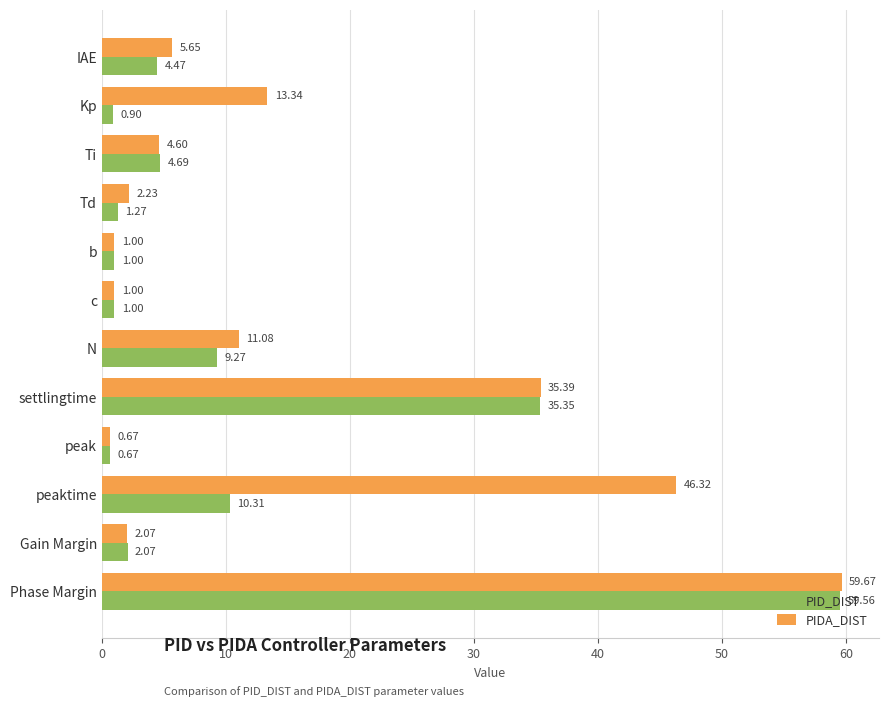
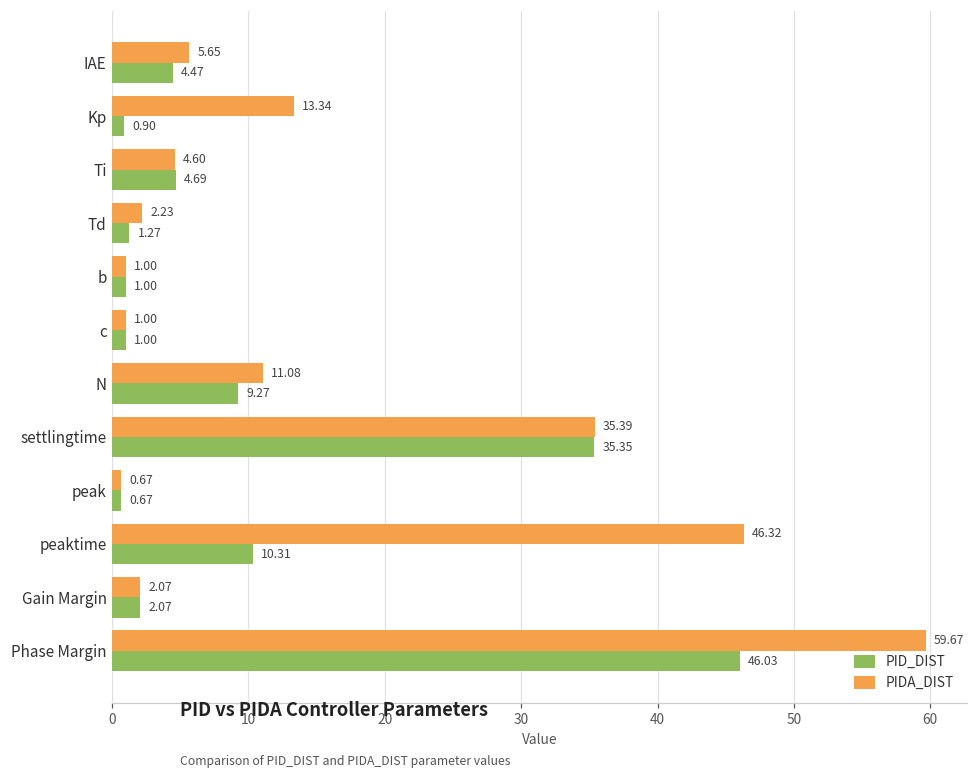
  {
    "PID_DIST": {
      "IAE": 4.47,
      "Kp": 0.90,
      "Ti": 4.69,
      "Td": 1.27,
      "b": 1.00,
      "c": 1.00,
      "N": 9.27,
      "settlingtime": 35.35,
      "peak": 0.67,
      "peaktime": 10.31,
      "Gain Margin": 2.07,
-     "Phase Margin": 59.56
+     "Phase Margin": 46.03
    },
    "PIDA_DIST": {
      "IAE": 5.65,
      "Kp": 13.34,
      "Ti": 4.60,
      "Td": 2.23,
      "b": 1.00,
      "c": 1.00,
      "N": 11.08,
      "settlingtime": 35.39,
      "peak": 0.67,
      "peaktime": 46.32,
      "Gain Margin": 2.07,
      "Phase Margin": 59.67
    }
  }
